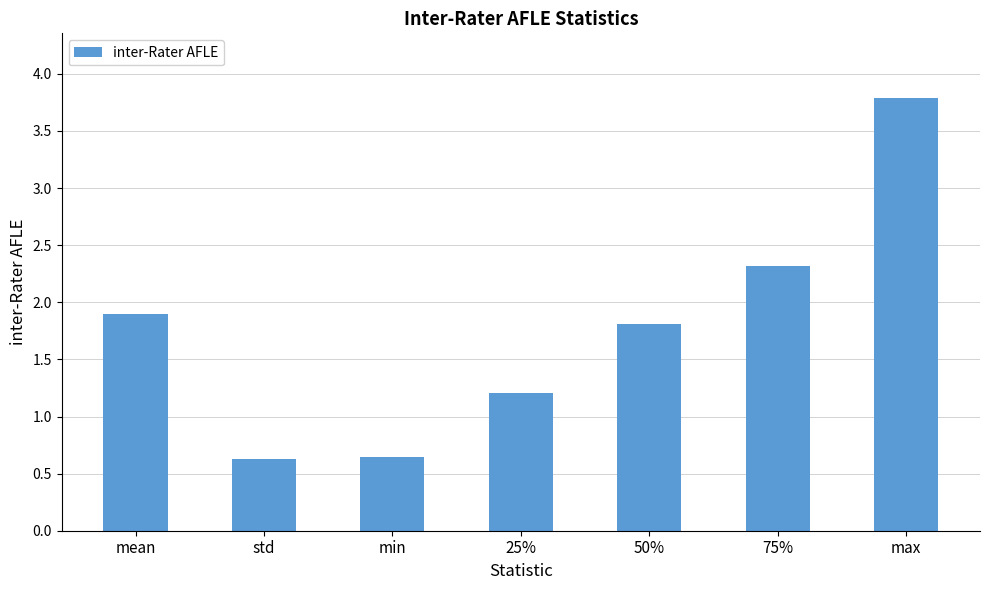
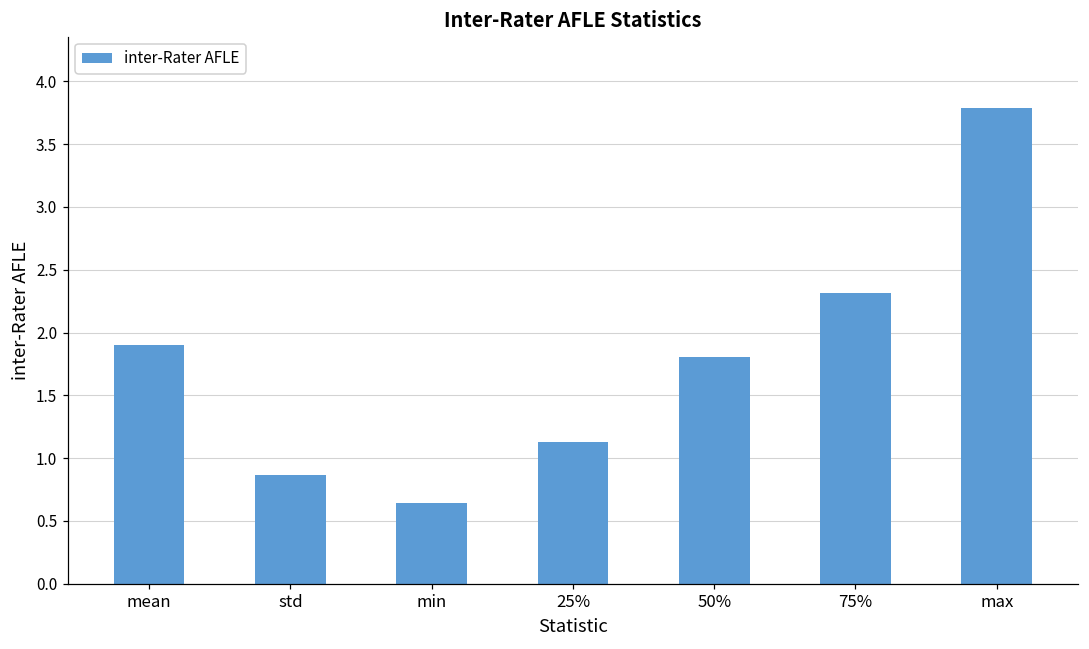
  {
    "mean": 1.90,
-   "std": 0.63,
+   "std": 0.86,
    "min": 0.65,
-   "25%": 1.20,
+   "25%": 1.13,
    "50%": 1.81,
    "75%": 2.31,
    "max": 3.79
  }
